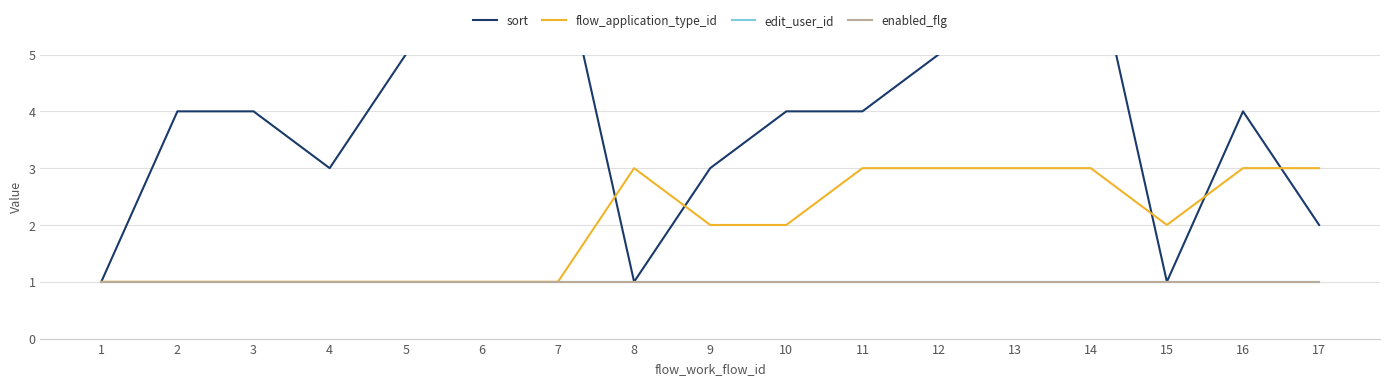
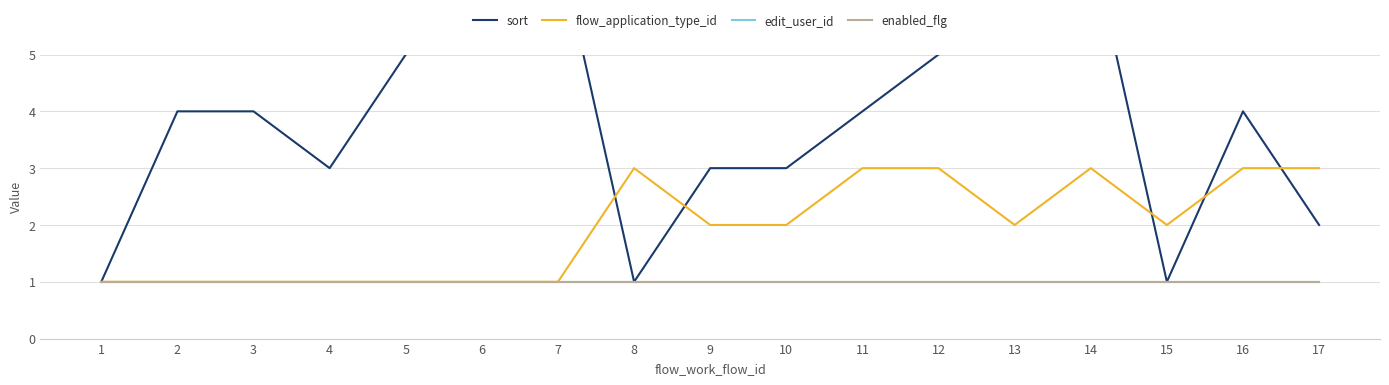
  {
    "sort": {
      "2": 4,
      "3": 4,
      "4": 3,
      "5": 5,
      "9": 3,
-     "10": 4,
+     "10": 3,
      "11": 4,
      "12": 5,
      "16": 4,
      "17": 2
    },
    "flow_application_type_id": {
      "8": 3,
      "9": 2,
      "10": 2,
      "11": 3,
      "12": 3,
-     "13": 3,
+     "13": 2,
      "14": 3,
      "15": 2,
      "16": 3,
      "17": 3
    },
    "enabled_flg": {
      "9": 1,
      "10": 1,
      "11": 1,
      "12": 1,
      "13": 1,
      "14": 1,
      "16": 1,
      "17": 1
    }
  }
